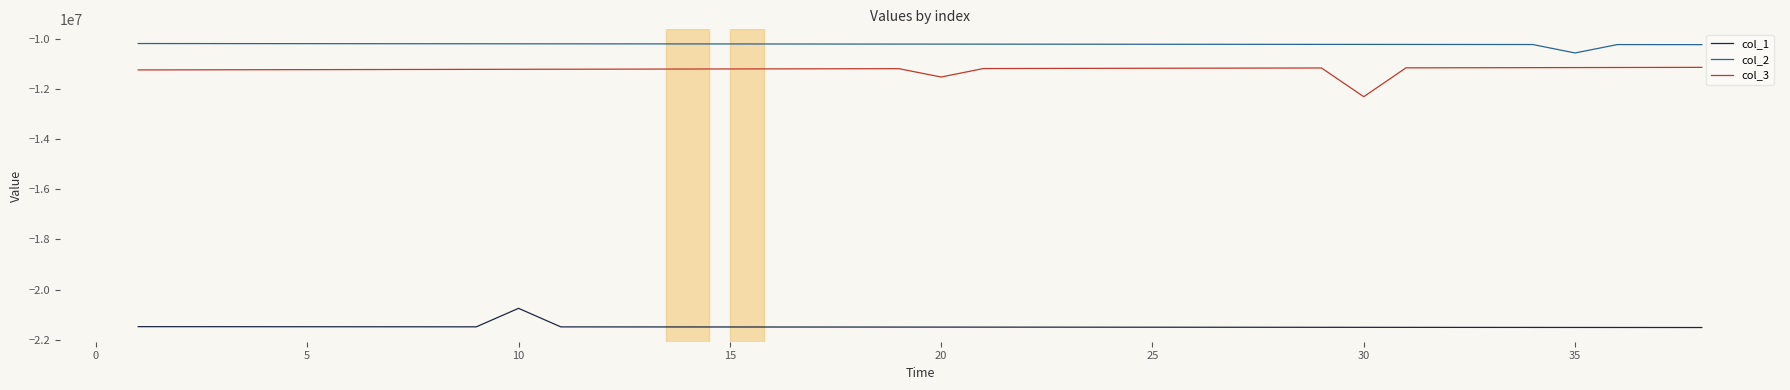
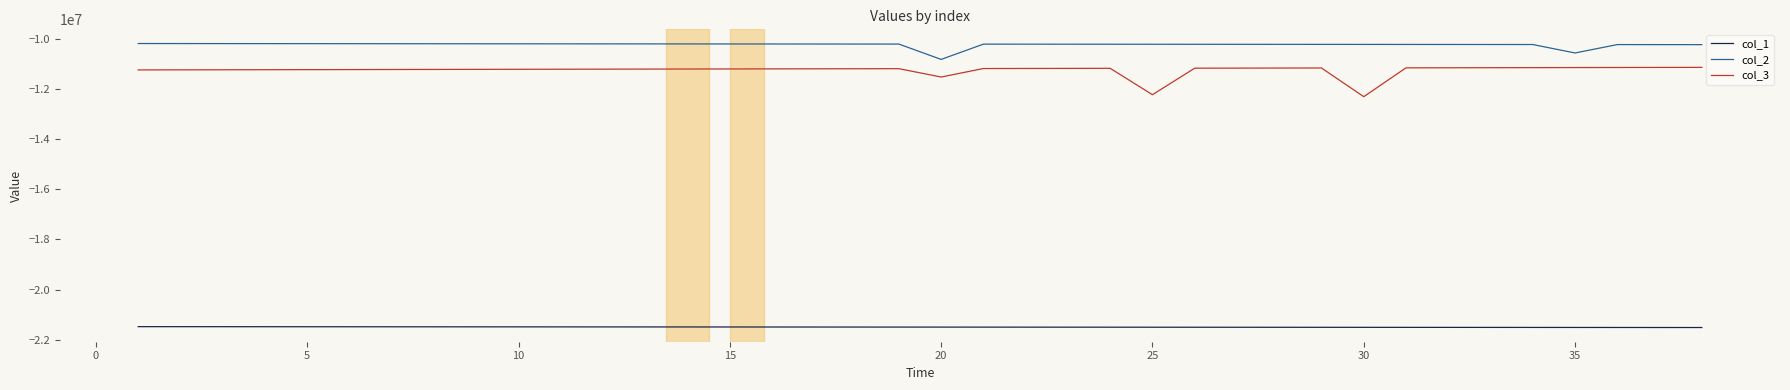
  {
    "col_1": {
      "5": -21500000,
-     "10": -20700000,
+     "10": -21500000,
      "15": -21500000,
      "20": -21500000,
      "25": -21500000,
      "30": -21500000,
      "35": -21500000
    },
    "col_2": {
      "5": -10200000,
      "10": -10200000,
      "15": -10200000,
-     "20": -10200000,
+     "20": -10800000,
      "25": -10200000,
      "30": -10200000,
      "35": -10600000
    },
    "col_3": {
      "5": -11200000,
      "10": -11200000,
      "15": -11200000,
      "20": -11500000,
-     "25": -11200000,
+     "25": -12200000,
      "30": -12300000,
      "35": -11200000
    }
  }
